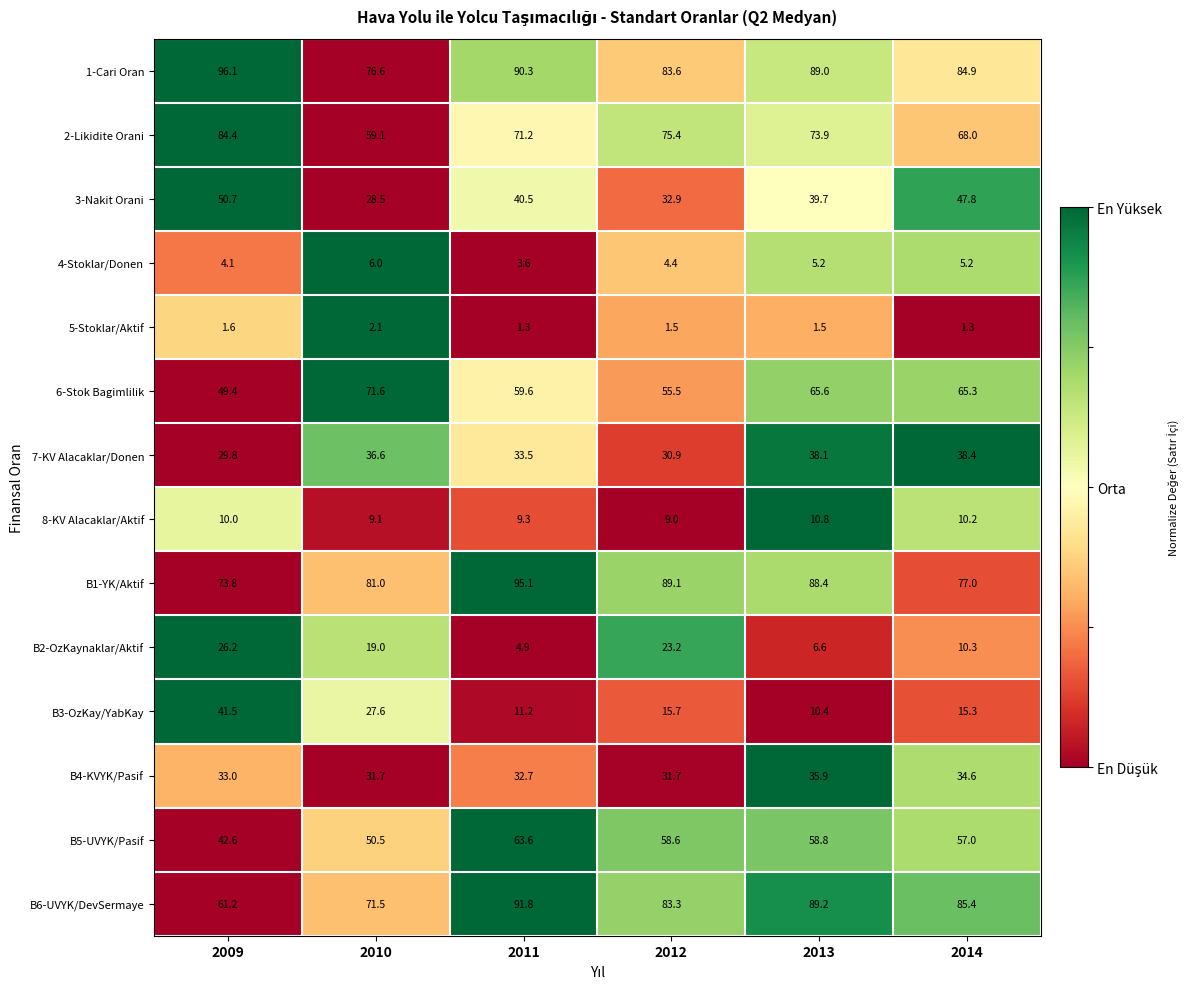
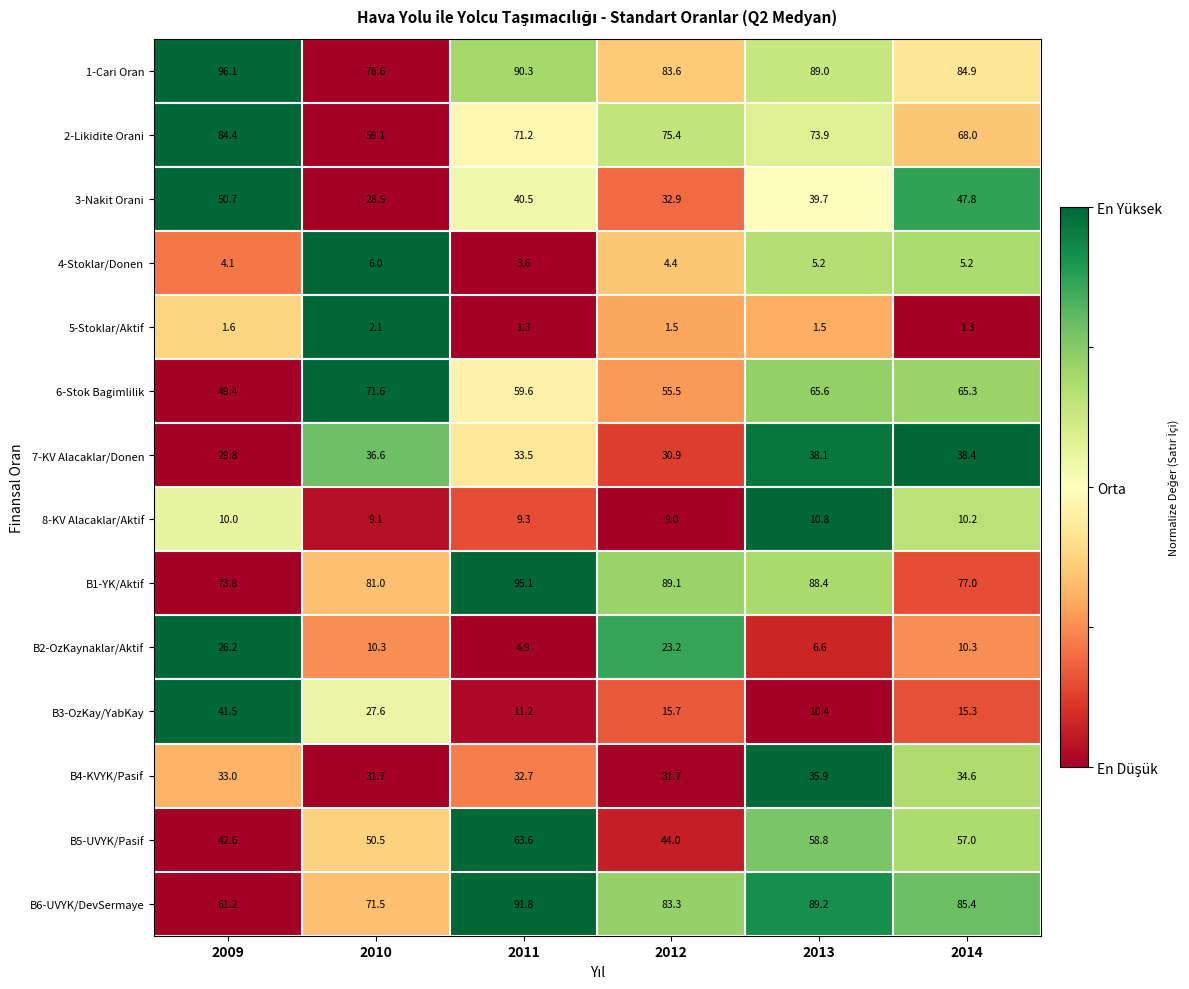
  {
    "1-Cari Oran": {
      "2009": 96.1,
      "2010": 76.6,
      "2011": 90.3,
      "2012": 83.6,
      "2013": 89.0,
      "2014": 84.9
    },
    "2-Likidite Orani": {
      "2009": 84.4,
      "2010": 59.1,
      "2011": 71.2,
      "2012": 75.4,
      "2013": 73.9,
      "2014": 68.0
    },
    "3-Nakit Orani": {
      "2009": 50.7,
      "2010": 28.5,
      "2011": 40.5,
      "2012": 32.9,
      "2013": 39.7,
      "2014": 47.8
    },
    "4-Stoklar/Donen": {
      "2009": 4.1,
      "2010": 6.0,
      "2011": 3.6,
      "2012": 4.4,
      "2013": 5.2,
      "2014": 5.2
    },
    "5-Stoklar/Aktif": {
      "2009": 1.6,
      "2010": 2.1,
      "2011": 1.3,
      "2012": 1.5,
      "2013": 1.5,
      "2014": 1.3
    },
    "6-Stok Bagimlilik": {
      "2009": 49.4,
      "2010": 71.6,
      "2011": 59.6,
      "2012": 55.5,
      "2013": 65.6,
      "2014": 65.3
    },
    "7-KV Alacaklar/Donen": {
      "2009": 29.8,
      "2010": 36.6,
      "2011": 33.5,
      "2012": 30.9,
      "2013": 38.1,
      "2014": 38.4
    },
    "8-KV Alacaklar/Aktif": {
      "2009": 10.0,
      "2010": 9.1,
      "2011": 9.3,
      "2012": 9.0,
      "2013": 10.8,
      "2014": 10.2
    },
    "B1-YK/Aktif": {
      "2009": 73.8,
      "2010": 81.0,
      "2011": 95.1,
      "2012": 89.1,
      "2013": 88.4,
      "2014": 77.0
    },
    "B2-OzKaynaklar/Aktif": {
      "2009": 26.2,
-     "2010": 19.0,
+     "2010": 10.3,
      "2011": 4.9,
      "2012": 23.2,
      "2013": 6.6,
      "2014": 10.3
    },
    "B3-OzKay/YabKay": {
      "2009": 41.5,
      "2010": 27.6,
      "2011": 11.2,
      "2012": 15.7,
      "2013": 10.4,
      "2014": 15.3
    },
    "B4-KVYK/Pasif": {
      "2009": 33.0,
      "2010": 31.7,
      "2011": 32.7,
      "2012": 31.7,
      "2013": 35.9,
      "2014": 34.6
    },
    "B5-UVYK/Pasif": {
      "2009": 42.6,
      "2010": 50.5,
      "2011": 63.6,
-     "2012": 58.6,
+     "2012": 44.0,
      "2013": 58.8,
      "2014": 57.0
    },
    "B6-UVYK/DevSermaye": {
      "2009": 61.2,
      "2010": 71.5,
      "2011": 91.8,
      "2012": 83.3,
      "2013": 89.2,
      "2014": 85.4
    }
  }
